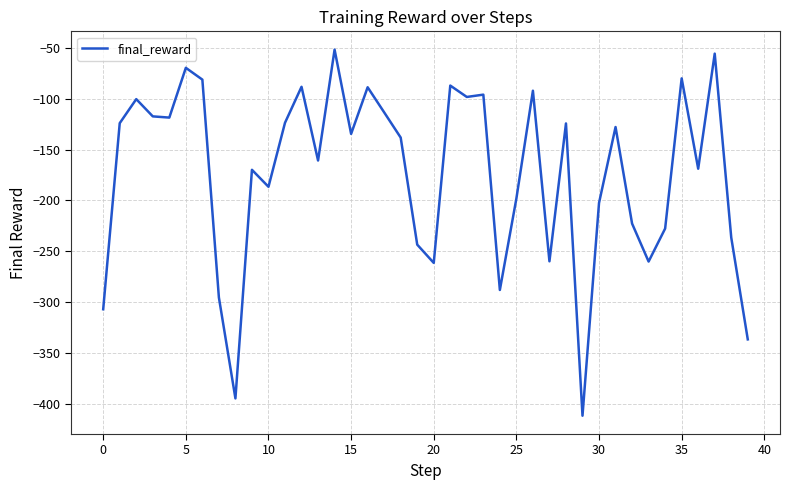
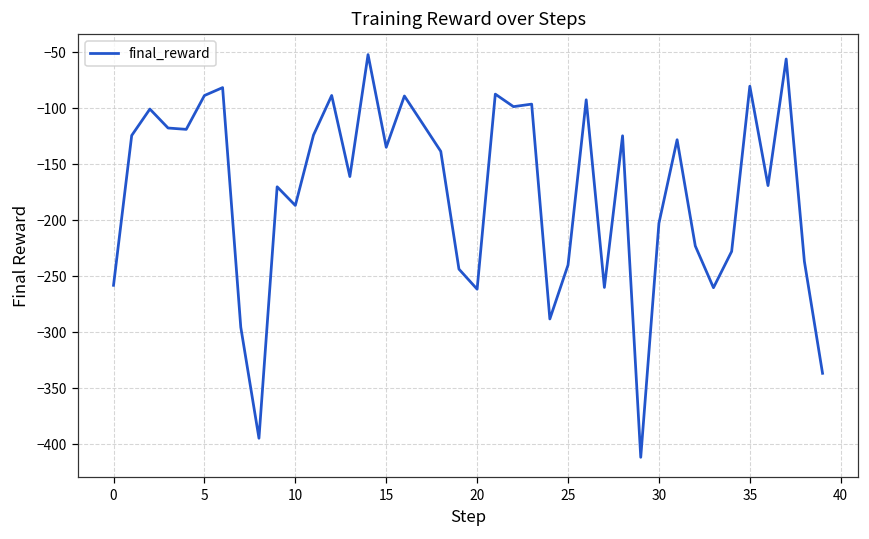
  {
-   "0": -307,
-   "5": -70,
+   "0": -258,
+   "5": -88,
    "10": -187,
    "15": -135,
    "20": -261,
-   "25": -198,
+   "25": -240,
    "30": -202,
    "35": -80
  }
